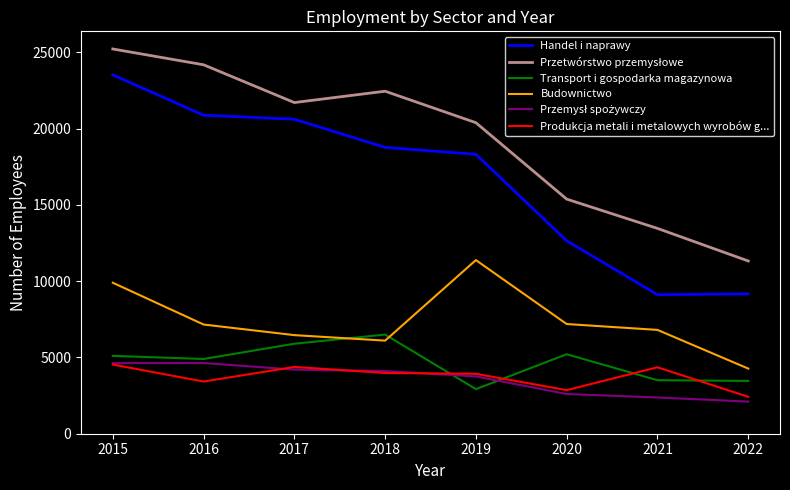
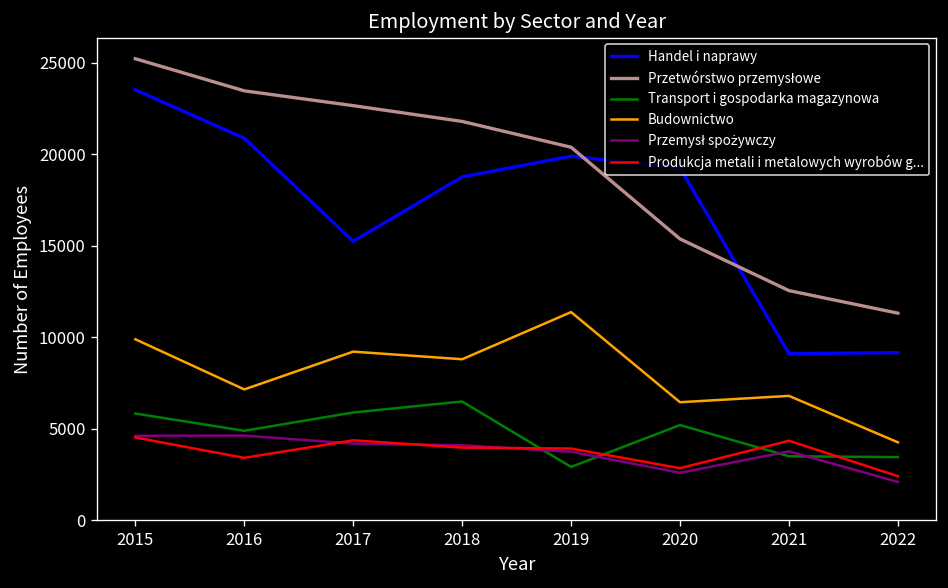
  {
    "Handel i naprawy": {
      "2015": 23500,
      "2016": 20900,
-     "2017": 20600,
+     "2017": 15300,
      "2018": 18800,
-     "2019": 18300,
-     "2020": 12700,
+     "2019": 19900,
+     "2020": 19300,
      "2021": 9100,
      "2022": 9200
    },
    "Przetwórstwo przemysłowe": {
      "2015": 25200,
-     "2016": 24200,
-     "2017": 21700,
-     "2018": 22500,
+     "2016": 23500,
+     "2017": 22700,
+     "2018": 21800,
      "2019": 20400,
      "2020": 15400,
-     "2021": 13500,
+     "2021": 12600,
      "2022": 11300
    },
    "Transport i gospodarka magazynowa": {
-     "2015": 5100,
+     "2015": 5800,
      "2016": 4900,
      "2017": 5900,
      "2018": 6500,
      "2019": 2900,
      "2020": 5200,
      "2021": 3500,
      "2022": 3500
    },
    "Budownictwo": {
      "2015": 9900,
      "2016": 7200,
-     "2017": 6500,
-     "2018": 6100,
+     "2017": 9200,
+     "2018": 8800,
      "2019": 11400,
-     "2020": 7200,
+     "2020": 6500,
      "2021": 6800,
      "2022": 4300
    },
    "Przemysł spożywczy": {
      "2016": 4600,
      "2017": 4200,
      "2019": 3800,
      "2020": 2600,
-     "2021": 2400,
+     "2021": 3800,
      "2022": 2100
    },
    "Produkcja metali i metalowych wyrobów g...": {
      "2016": 3400,
      "2017": 4400,
      "2019": 3900,
      "2020": 2900,
      "2021": 4400,
      "2022": 2400
    }
  }
